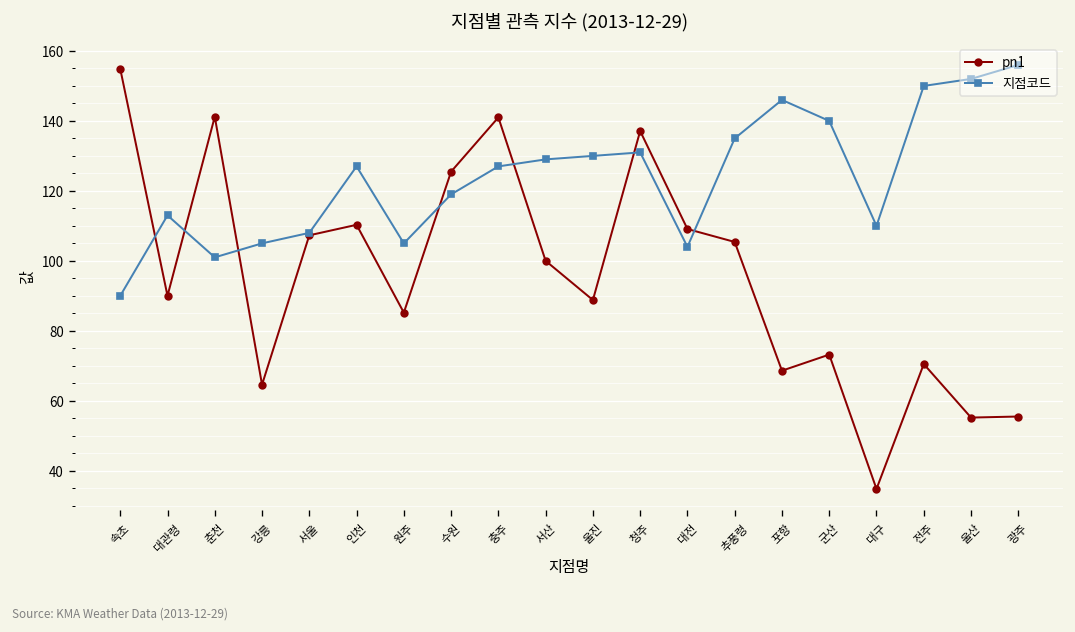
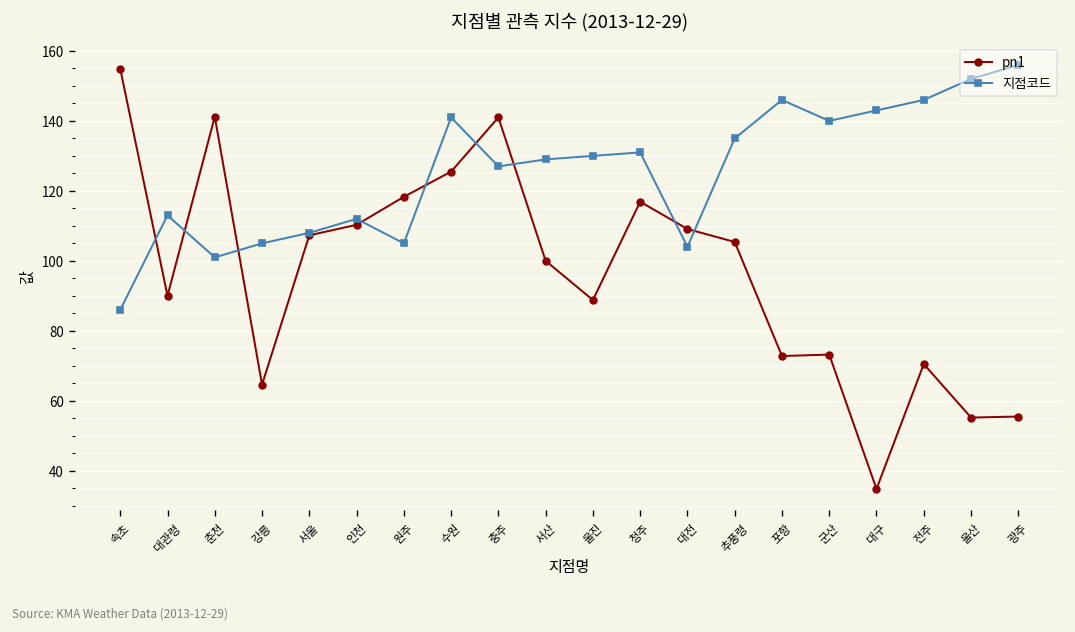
  {
    "pn1": {
      "속초": 155,
      "대관령": 90,
      "춘천": 141,
      "강릉": 65,
      "인천": 110,
-     "원주": 85,
+     "원주": 118,
      "수원": 126,
      "충주": 141,
      "서산": 100,
      "울진": 89,
-     "청주": 137,
+     "청주": 117,
      "대전": 109,
      "추풍령": 105,
-     "포항": 69,
+     "포항": 73,
      "군산": 73,
      "대구": 35,
      "전주": 71,
      "울산": 55,
      "광주": 56
    },
    "지점코드": {
-     "속초": 90,
+     "속초": 86,
      "대관령": 113,
      "춘천": 101,
      "강릉": 105,
-     "인천": 127,
+     "인천": 112,
      "원주": 105,
-     "수원": 119,
+     "수원": 141,
      "충주": 127,
      "서산": 129,
      "울진": 130,
      "청주": 131,
      "대전": 104,
      "추풍령": 135,
      "포항": 146,
      "군산": 140,
-     "대구": 110,
-     "전주": 150
+     "대구": 143,
+     "전주": 146
    }
  }
